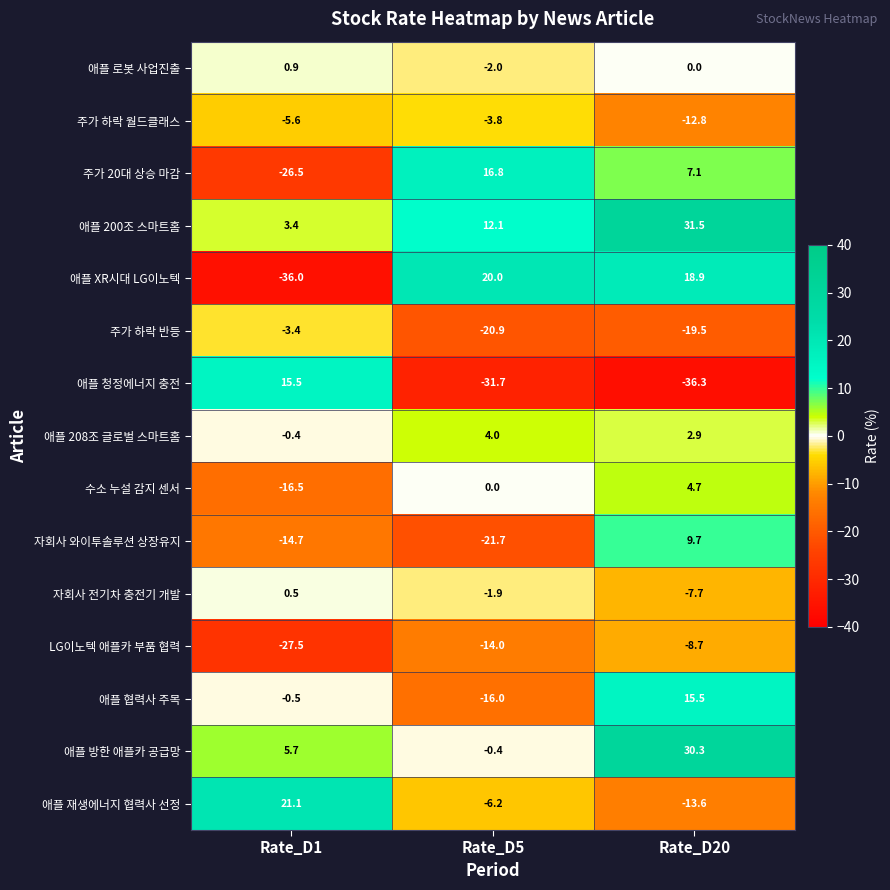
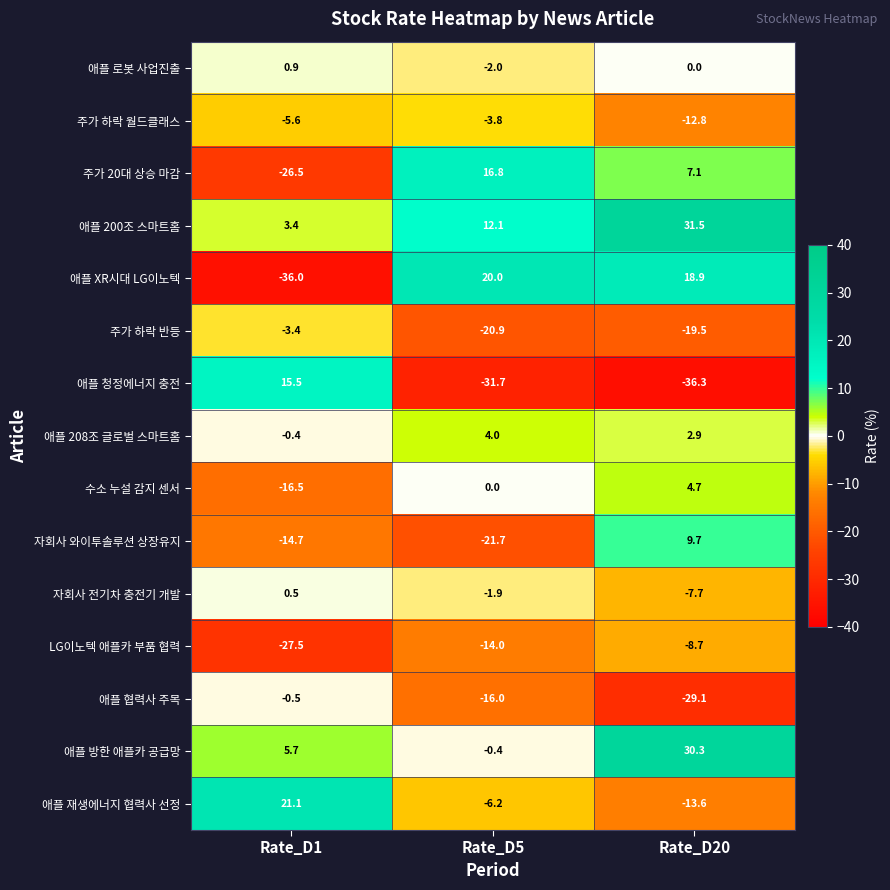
  {
    "애플 로봇 사업진출": {
      "Rate_D1": 0.9,
      "Rate_D5": -2.0,
      "Rate_D20": 0.0
    },
    "주가 하락 월드클래스": {
      "Rate_D1": -5.6,
      "Rate_D5": -3.8,
      "Rate_D20": -12.8
    },
    "주가 20대 상승 마감": {
      "Rate_D1": -26.5,
      "Rate_D5": 16.8,
      "Rate_D20": 7.1
    },
    "애플 200조 스마트홈": {
      "Rate_D1": 3.4,
      "Rate_D5": 12.1,
      "Rate_D20": 31.5
    },
    "애플 XR시대 LG이노텍": {
      "Rate_D1": -36.0,
      "Rate_D5": 20.0,
      "Rate_D20": 18.9
    },
    "주가 하락 반등": {
      "Rate_D1": -3.4,
      "Rate_D5": -20.9,
      "Rate_D20": -19.5
    },
    "애플 청정에너지 충전": {
      "Rate_D1": 15.5,
      "Rate_D5": -31.7,
      "Rate_D20": -36.3
    },
    "애플 208조 글로벌 스마트홈": {
      "Rate_D1": -0.4,
      "Rate_D5": 4.0,
      "Rate_D20": 2.9
    },
    "수소 누설 감지 센서": {
      "Rate_D1": -16.5,
      "Rate_D5": 0.0,
      "Rate_D20": 4.7
    },
    "자회사 와이투솔루션 상장유지": {
      "Rate_D1": -14.7,
      "Rate_D5": -21.7,
      "Rate_D20": 9.7
    },
    "자회사 전기차 충전기 개발": {
      "Rate_D1": 0.5,
      "Rate_D5": -1.9,
      "Rate_D20": -7.7
    },
    "LG이노텍 애플카 부품 협력": {
      "Rate_D1": -27.5,
      "Rate_D5": -14.0,
      "Rate_D20": -8.7
    },
    "애플 협력사 주목": {
      "Rate_D1": -0.5,
      "Rate_D5": -16.0,
-     "Rate_D20": 15.5
+     "Rate_D20": -29.1
    },
    "애플 방한 애플카 공급망": {
      "Rate_D1": 5.7,
      "Rate_D5": -0.4,
      "Rate_D20": 30.3
    },
    "애플 재생에너지 협력사 선정": {
      "Rate_D1": 21.1,
      "Rate_D5": -6.2,
      "Rate_D20": -13.6
    }
  }
